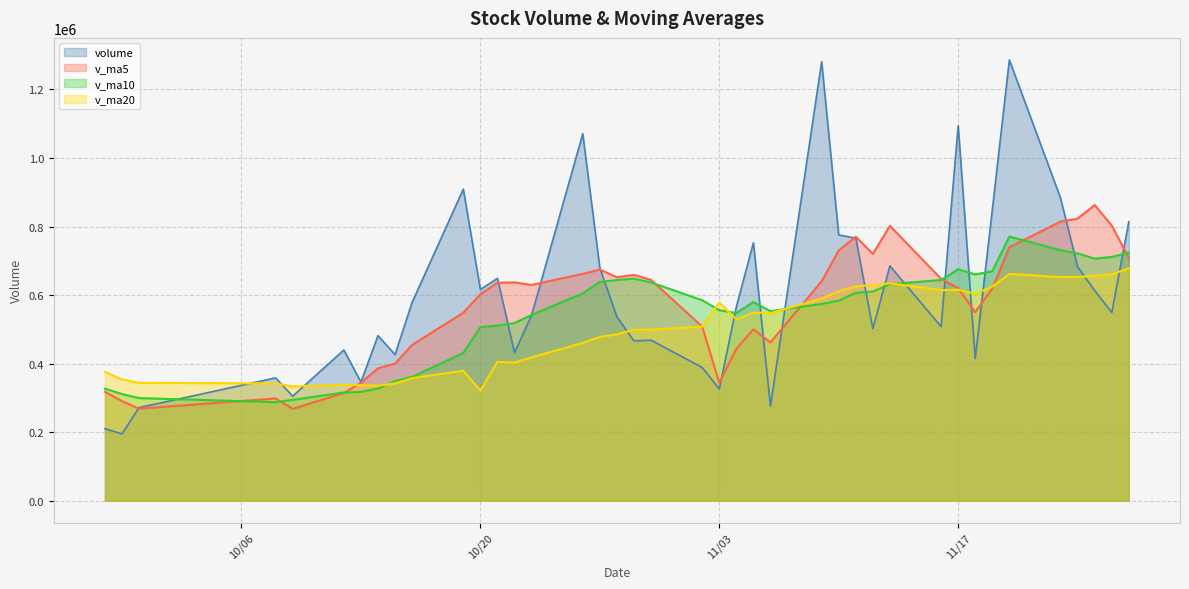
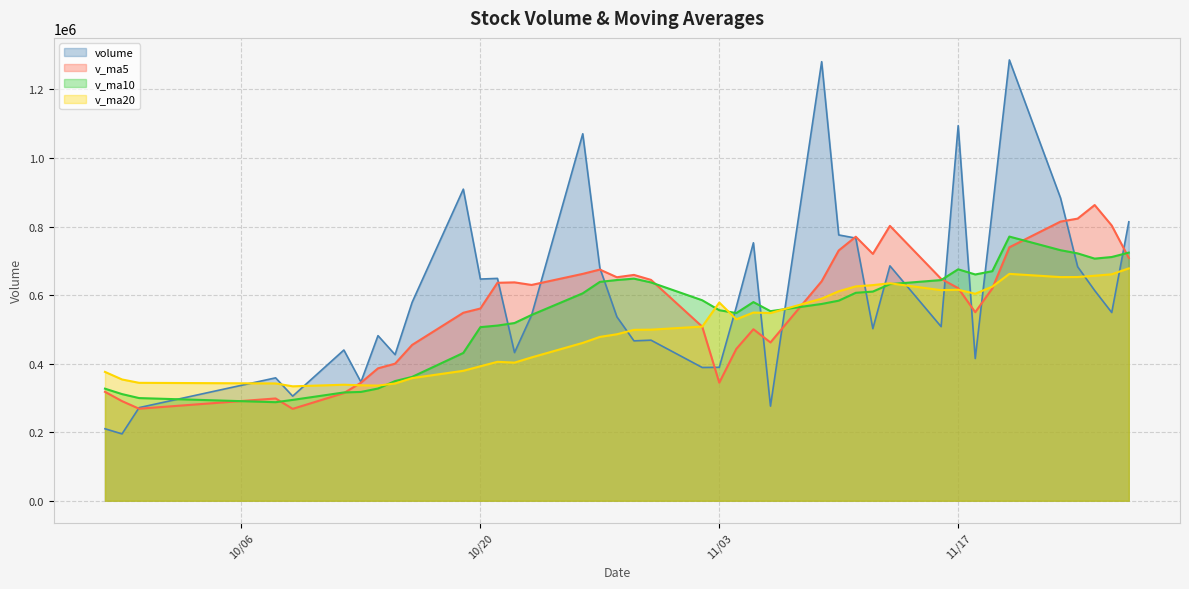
  {
    "volume": {
-     "10/20": 620000,
-     "11/03": 330000,
+     "10/20": 650000,
+     "11/03": 390000,
      "11/17": 1090000
    },
    "v_ma5": {
-     "10/20": 600000,
+     "10/20": 560000,
      "11/03": 340000
    },
    "v_ma10": {
      "10/20": 510000,
      "11/03": 560000,
      "11/17": 680000
    },
    "v_ma20": {
-     "10/20": 320000,
+     "10/20": 390000,
      "11/03": 580000
    }
  }
